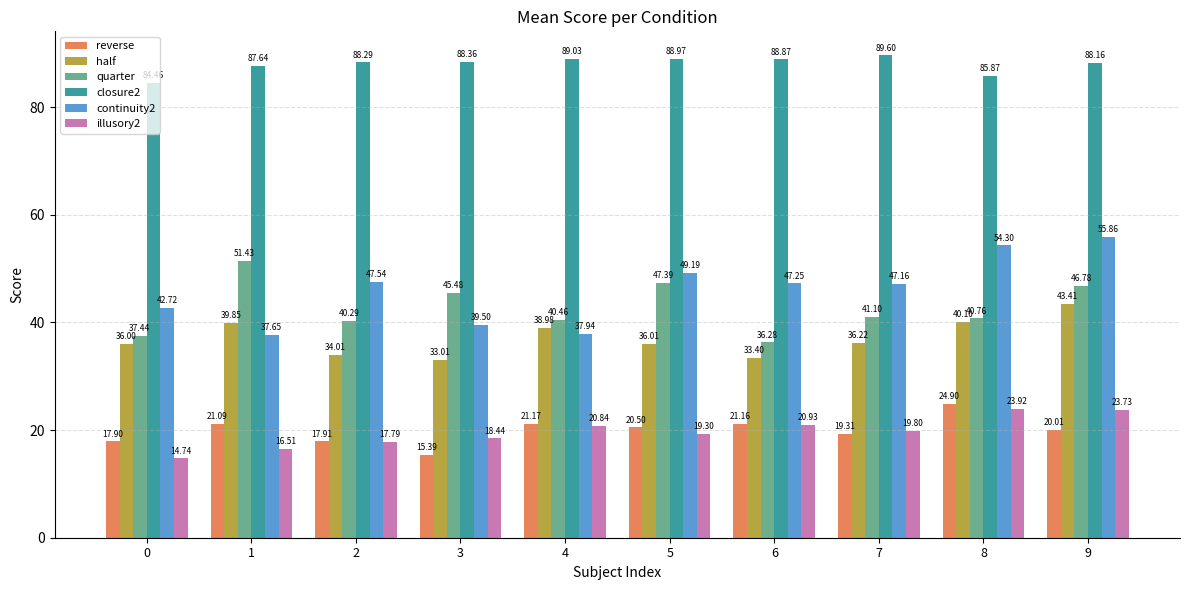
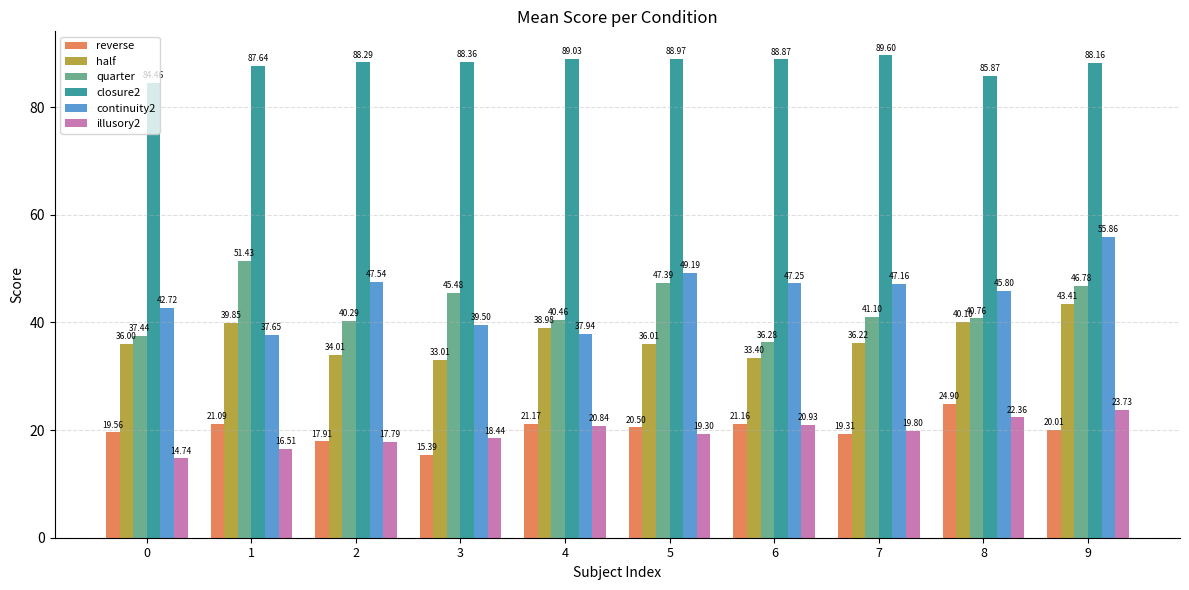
  {
    "reverse": {
-     "0": 17.90,
+     "0": 19.56,
      "1": 21.09,
      "2": 17.91,
      "3": 15.39,
      "4": 21.17,
      "5": 20.50,
      "6": 21.16,
      "7": 19.31,
      "8": 24.90,
      "9": 20.01
    },
    "half": {
      "0": 36.00,
      "1": 39.85,
      "2": 34.01,
      "3": 33.01,
      "4": 38.98,
      "5": 36.01,
      "6": 33.40,
      "7": 36.22,
      "9": 43.41
    },
    "continuity2": {
      "0": 42.72,
      "1": 37.65,
      "2": 47.54,
      "3": 39.50,
      "4": 37.94,
      "5": 49.19,
      "6": 47.25,
      "7": 47.16,
-     "8": 54.30,
+     "8": 45.80,
      "9": 55.86
    },
    "illusory2": {
      "0": 14.74,
      "1": 16.51,
      "2": 17.79,
      "3": 18.44,
      "4": 20.84,
      "5": 19.30,
      "6": 20.93,
      "7": 19.80,
-     "8": 23.92,
+     "8": 22.36,
      "9": 23.73
    }
  }
